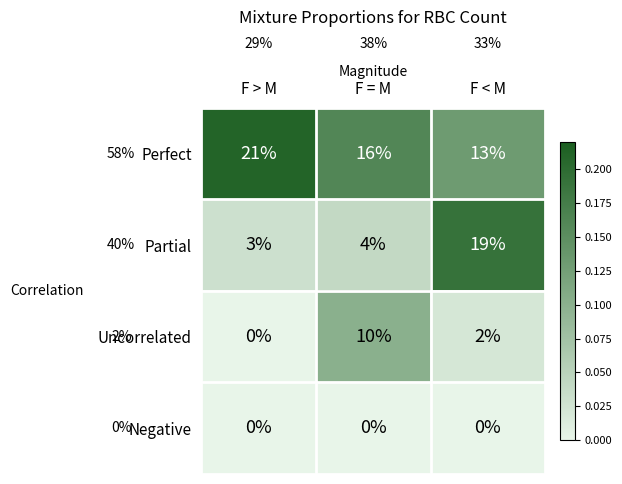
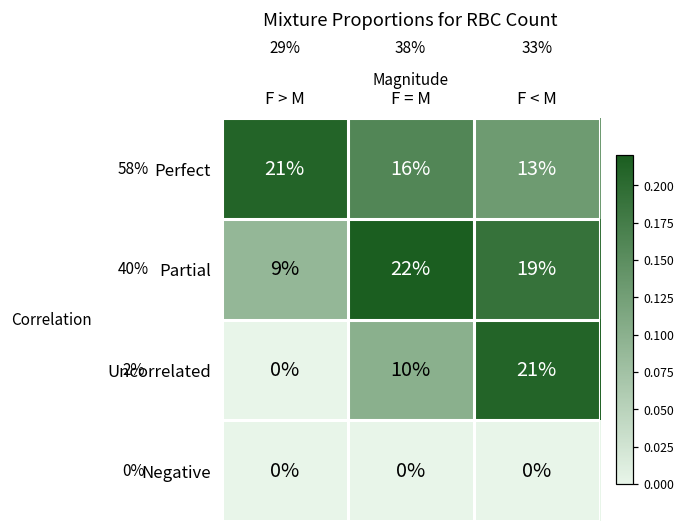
  {
    "Perfect": {
      "F > M": "21%",
      "F = M": "16%",
      "F < M": "13%"
    },
    "Partial": {
-     "F > M": "3%",
-     "F = M": "4%",
+     "F > M": "9%",
+     "F = M": "22%",
      "F < M": "19%"
    },
    "Uncorrelated": {
      "F > M": "0%",
      "F = M": "10%",
-     "F < M": "2%"
+     "F < M": "21%"
    },
    "Negative": {
      "F > M": "0%",
      "F = M": "0%",
      "F < M": "0%"
    }
  }
